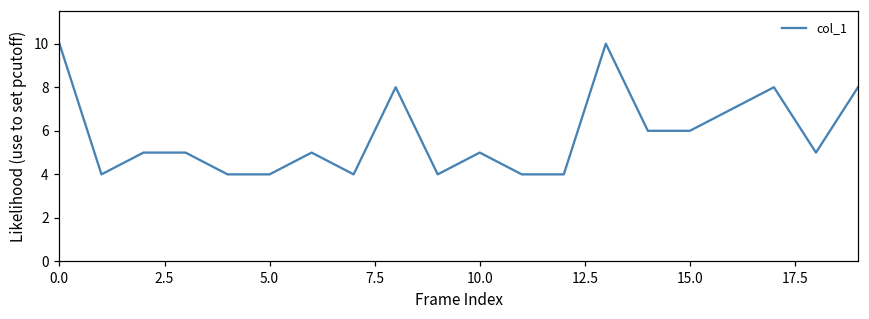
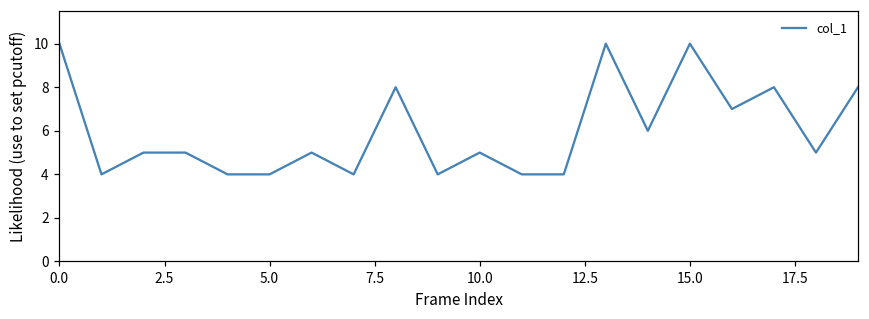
  {
    "0.0": 10,
    "5.0": 4,
    "10.0": 5,
-   "15.0": 6
+   "15.0": 10
  }
